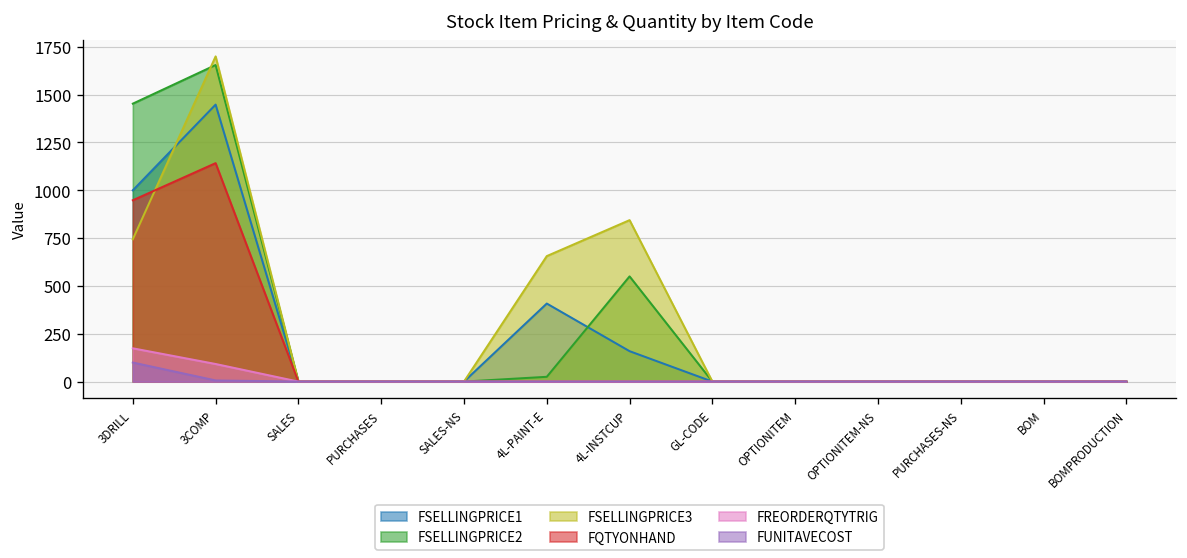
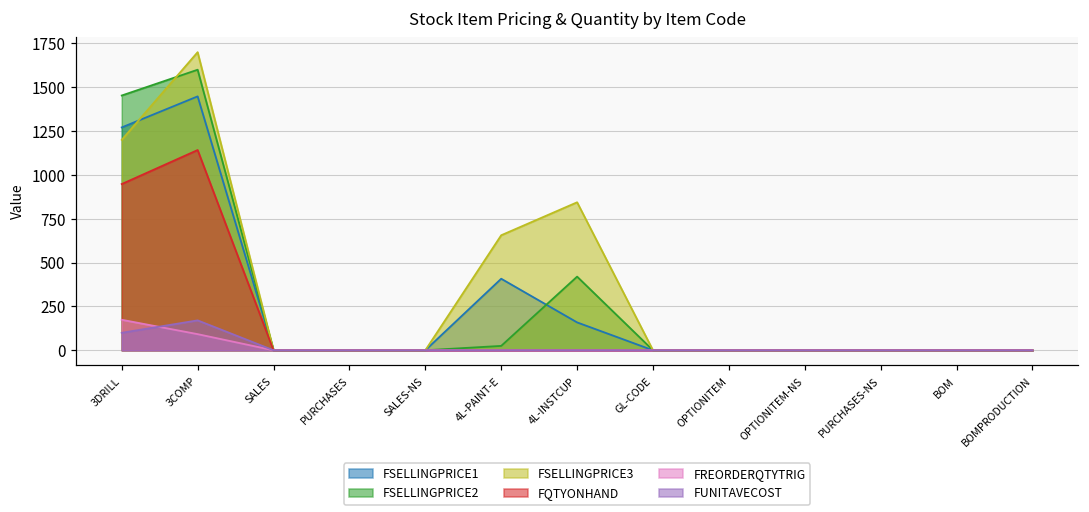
  {
    "FSELLINGPRICE1": {
-     "3DRILL": 1000,
+     "3DRILL": 1270,
      "3COMP": 1450,
      "4L-PAINT-E": 410,
      "4L-INSTCUP": 160
    },
    "FSELLINGPRICE2": {
      "3DRILL": 1450,
-     "3COMP": 1660,
+     "3COMP": 1600,
      "4L-PAINT-E": 30,
-     "4L-INSTCUP": 550
+     "4L-INSTCUP": 420
    },
    "FSELLINGPRICE3": {
-     "3DRILL": 740,
+     "3DRILL": 1200,
      "3COMP": 1700,
      "4L-PAINT-E": 660,
      "4L-INSTCUP": 840
    },
    "FQTYONHAND": {
      "3DRILL": 950,
      "3COMP": 1140
    },
    "FREORDERQTYTRIG": {
      "3DRILL": 170,
      "3COMP": 90
    },
    "FUNITAVECOST": {
      "3DRILL": 100,
-     "3COMP": 10
+     "3COMP": 170
    }
  }
